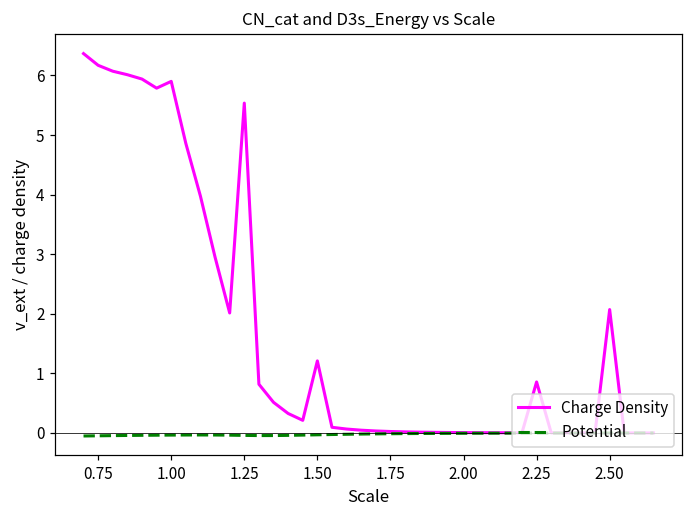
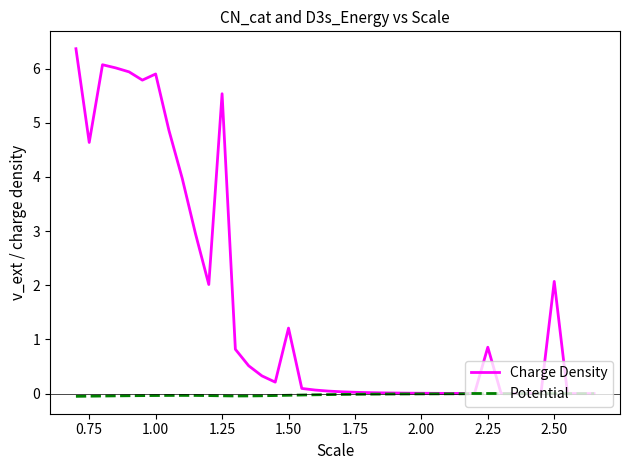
  {
    "Charge Density": {
-     "0.75": 6.2,
+     "0.75": 4.6,
      "1.00": 5.9,
      "1.25": 5.5,
      "1.50": 1.2,
      "2.25": 0.9,
      "2.50": 2.1
    },
    "Potential": {
      "0.75": 0.0,
      "1.00": 0.0,
      "1.25": 0.0,
      "1.50": 0.0
    }
  }
